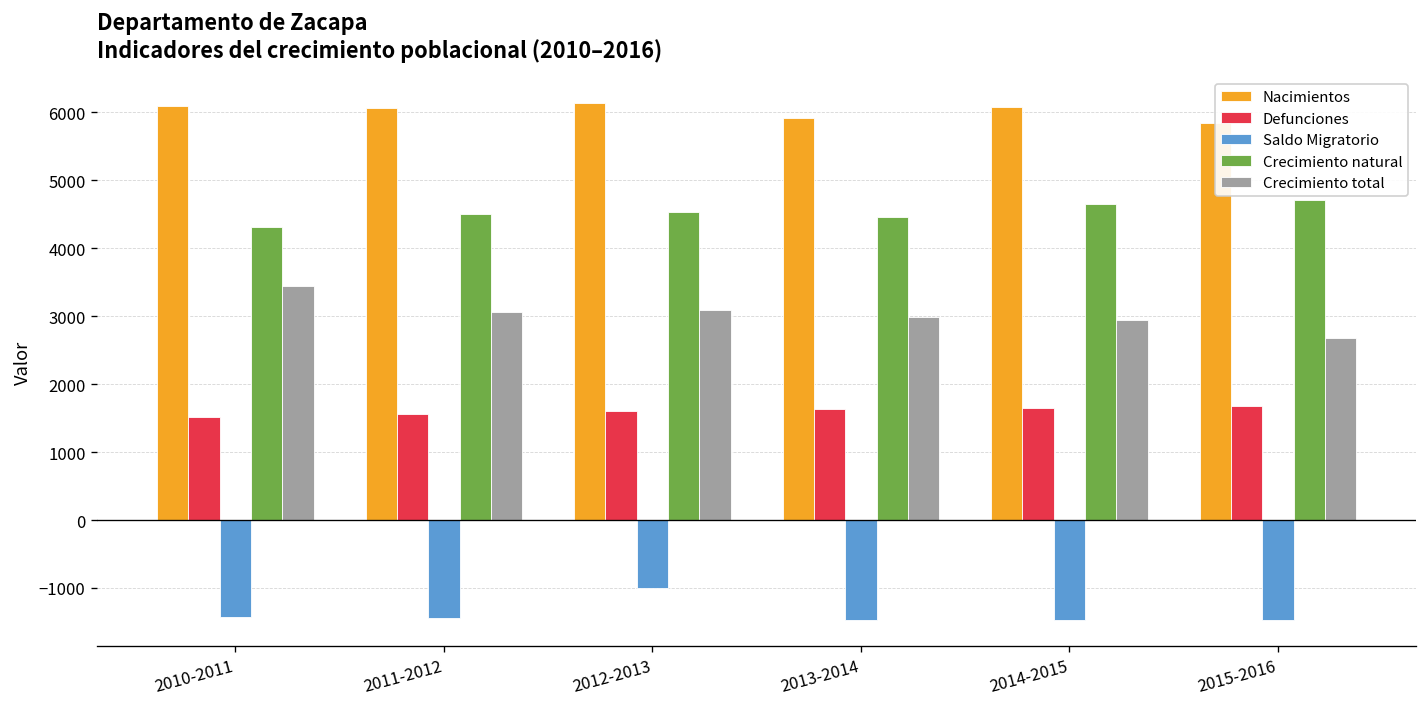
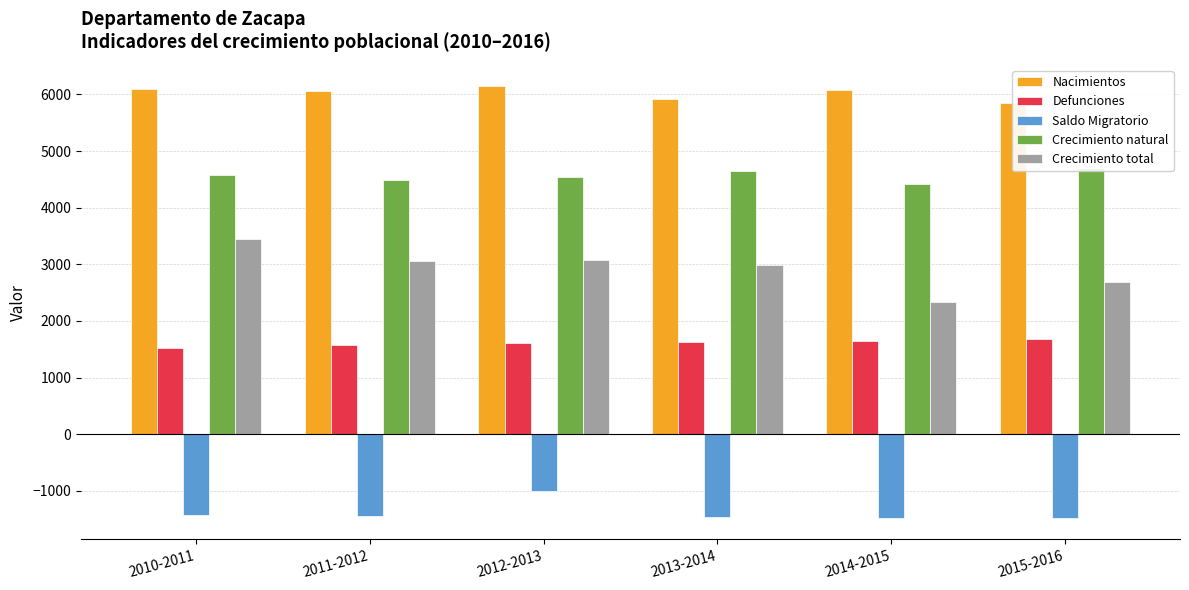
  {
    "Nacimientos": {
      "2010-2011": 6100,
      "2011-2012": 6100,
      "2012-2013": 6100,
      "2013-2014": 5900,
      "2014-2015": 6100
    },
    "Defunciones": {
      "2010-2011": 1500,
      "2011-2012": 1600,
      "2012-2013": 1600,
      "2013-2014": 1600,
      "2014-2015": 1700,
      "2015-2016": 1700
    },
    "Saldo Migratorio": {
      "2010-2011": -1400,
      "2011-2012": -1400,
      "2012-2013": -1000,
      "2013-2014": -1500,
      "2014-2015": -1500,
      "2015-2016": -1500
    },
    "Crecimiento natural": {
-     "2010-2011": 4300,
+     "2010-2011": 4600,
      "2011-2012": 4500,
      "2012-2013": 4500,
-     "2013-2014": 4500,
-     "2014-2015": 4700
+     "2013-2014": 4600,
+     "2014-2015": 4400
    },
    "Crecimiento total": {
      "2010-2011": 3500,
      "2011-2012": 3100,
      "2012-2013": 3100,
      "2013-2014": 3000,
-     "2014-2015": 2900,
+     "2014-2015": 2300,
      "2015-2016": 2700
    }
  }
